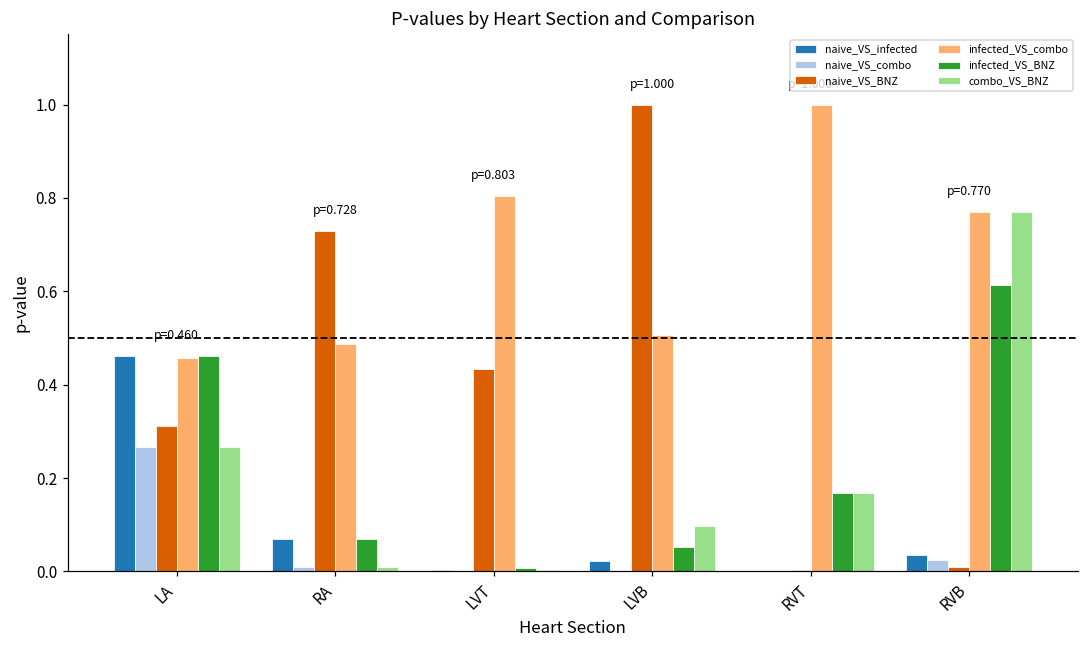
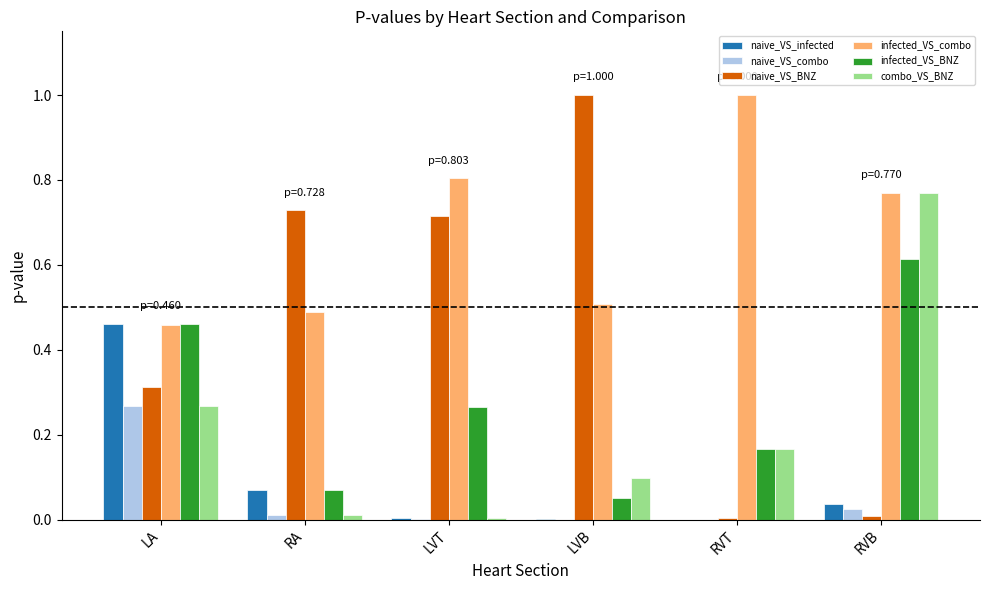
  {
    "naive_VS_infected": {
      "LA": 0.46,
      "RA": 0.07,
-     "LVB": 0.02,
+     "LVB": 0.00,
      "RVB": 0.04
    },
    "naive_VS_combo": {
      "LA": 0.27,
      "RA": 0.01,
      "RVB": 0.02
    },
    "naive_VS_BNZ": {
      "LA": 0.31,
-     "LVT": 0.43,
+     "LVT": 0.72,
      "RVB": 0.01
    },
    "infected_VS_combo": {
      "LVT": 0.803,
      "RVB": 0.770
    },
    "infected_VS_BNZ": {
      "RA": 0.07,
-     "LVT": 0.01,
+     "LVT": 0.27,
      "LVB": 0.05,
      "RVT": 0.17,
      "RVB": 0.61
    },
    "combo_VS_BNZ": {
      "LA": 0.27,
      "RA": 0.01,
      "LVB": 0.10,
      "RVT": 0.17,
      "RVB": 0.77
    }
  }
